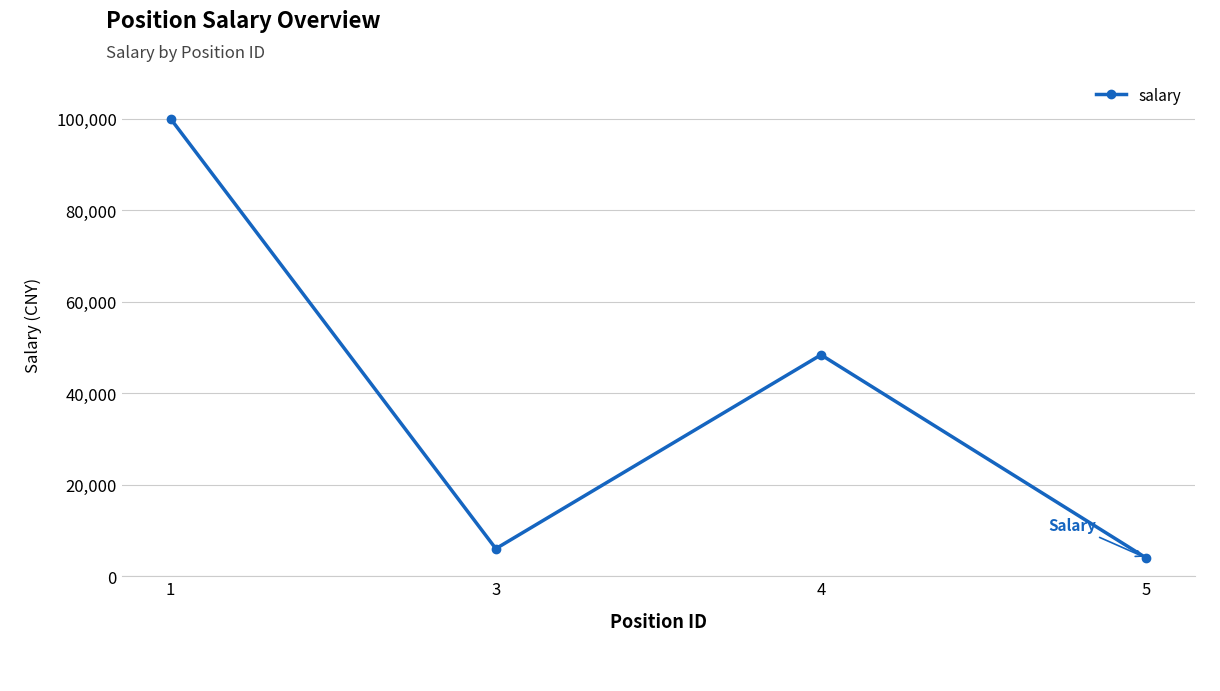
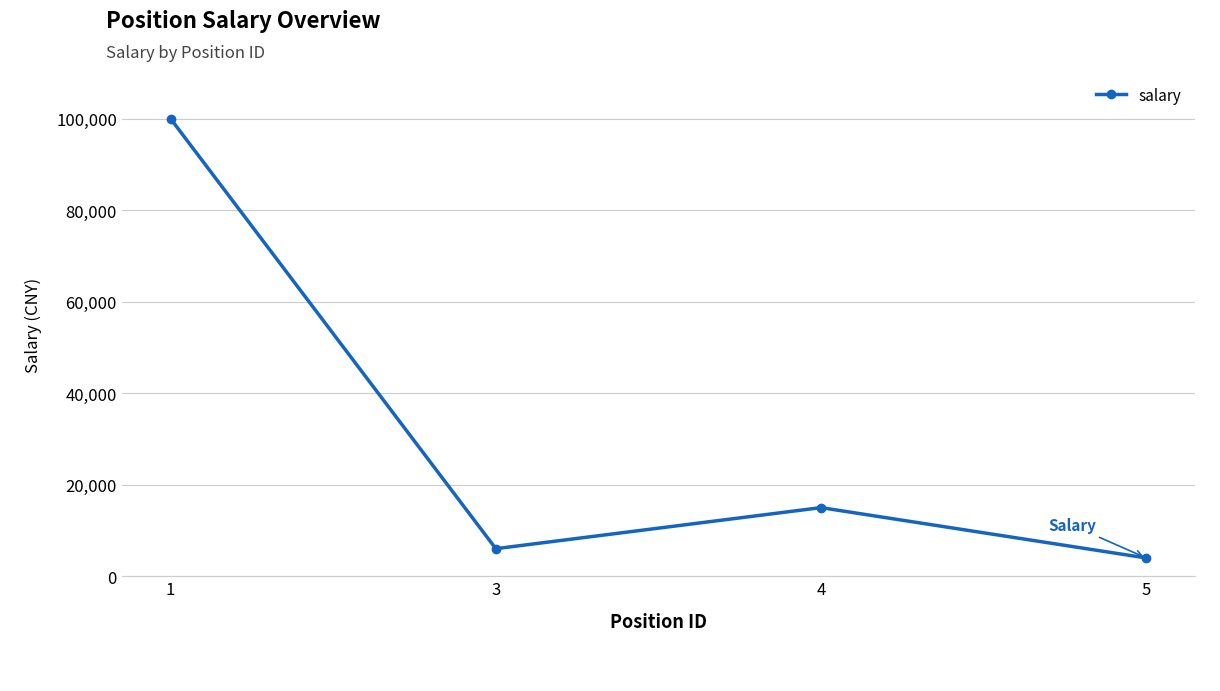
  {
    "1": "100,000",
    "3": "6,000",
-   "4": "48,000",
+   "4": "15,000",
    "5": "4,000"
  }
